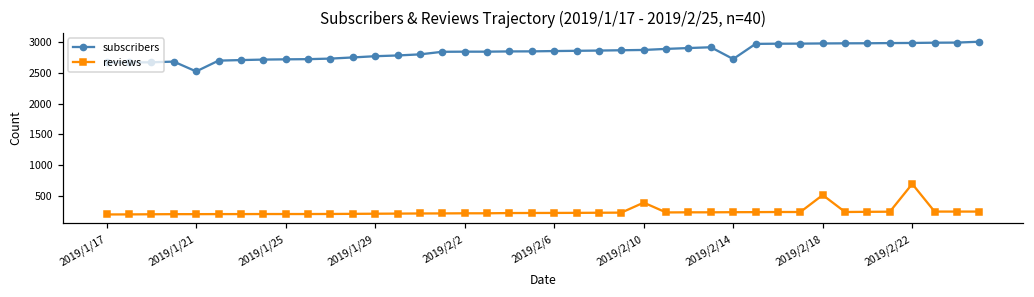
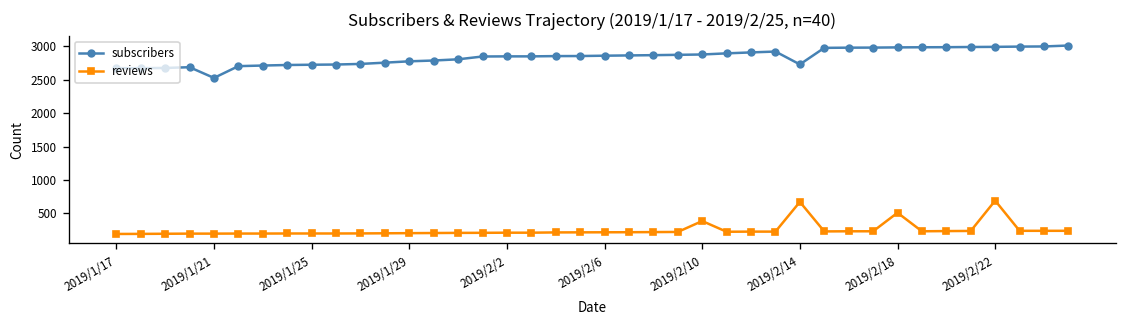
  {
    "subscribers": {
      "2019/1/21": 2500,
      "2019/1/25": 2700,
      "2019/1/29": 2800,
      "2019/2/2": 2800,
      "2019/2/6": 2900,
      "2019/2/10": 2900,
      "2019/2/14": 2700,
      "2019/2/18": 3000,
      "2019/2/22": 3000
    },
    "reviews": {
      "2019/1/17": 200,
      "2019/1/21": 200,
      "2019/1/25": 200,
      "2019/1/29": 200,
      "2019/2/2": 200,
      "2019/2/6": 200,
      "2019/2/10": 400,
-     "2019/2/14": 200,
+     "2019/2/14": 700,
      "2019/2/18": 500,
      "2019/2/22": 700
    }
  }
